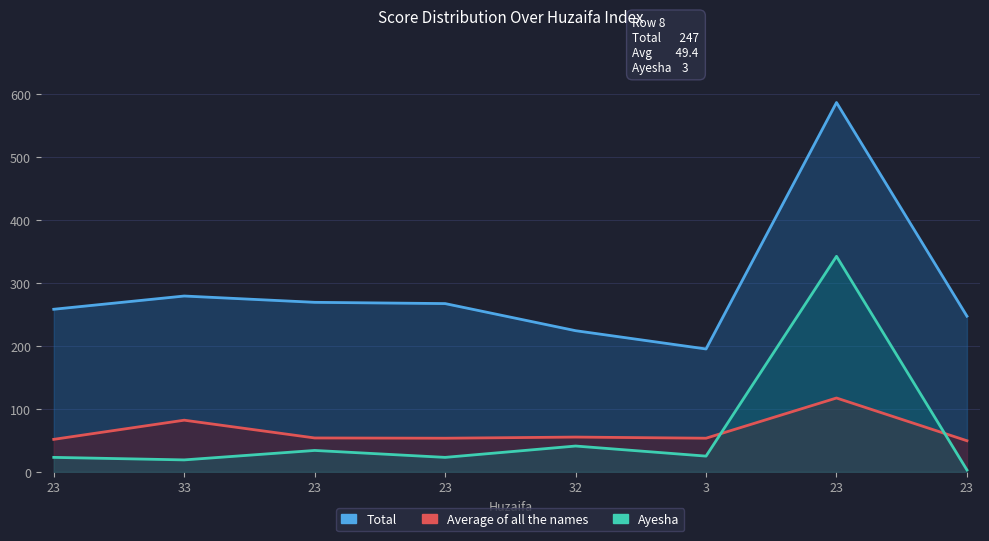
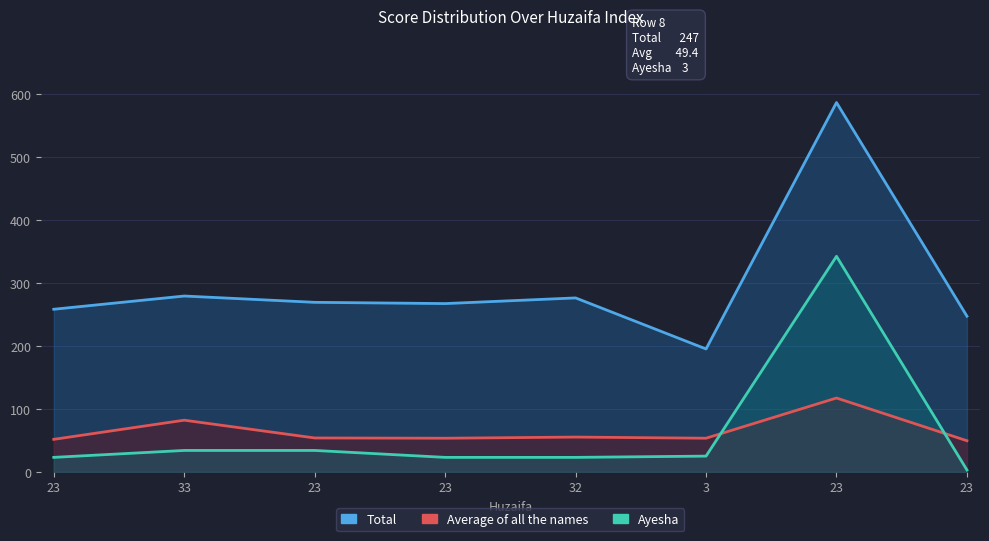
  {
    "Total": {
      "33": 280,
-     "32": 220,
+     "32": 280,
      "3": 200
    },
    "Average of all the names": {
      "33": 80,
      "32": 60,
      "3": 50
    },
    "Ayesha": {
-     "33": 20,
-     "32": 40,
+     "33": 30,
+     "32": 20,
      "3": 30
    }
  }
